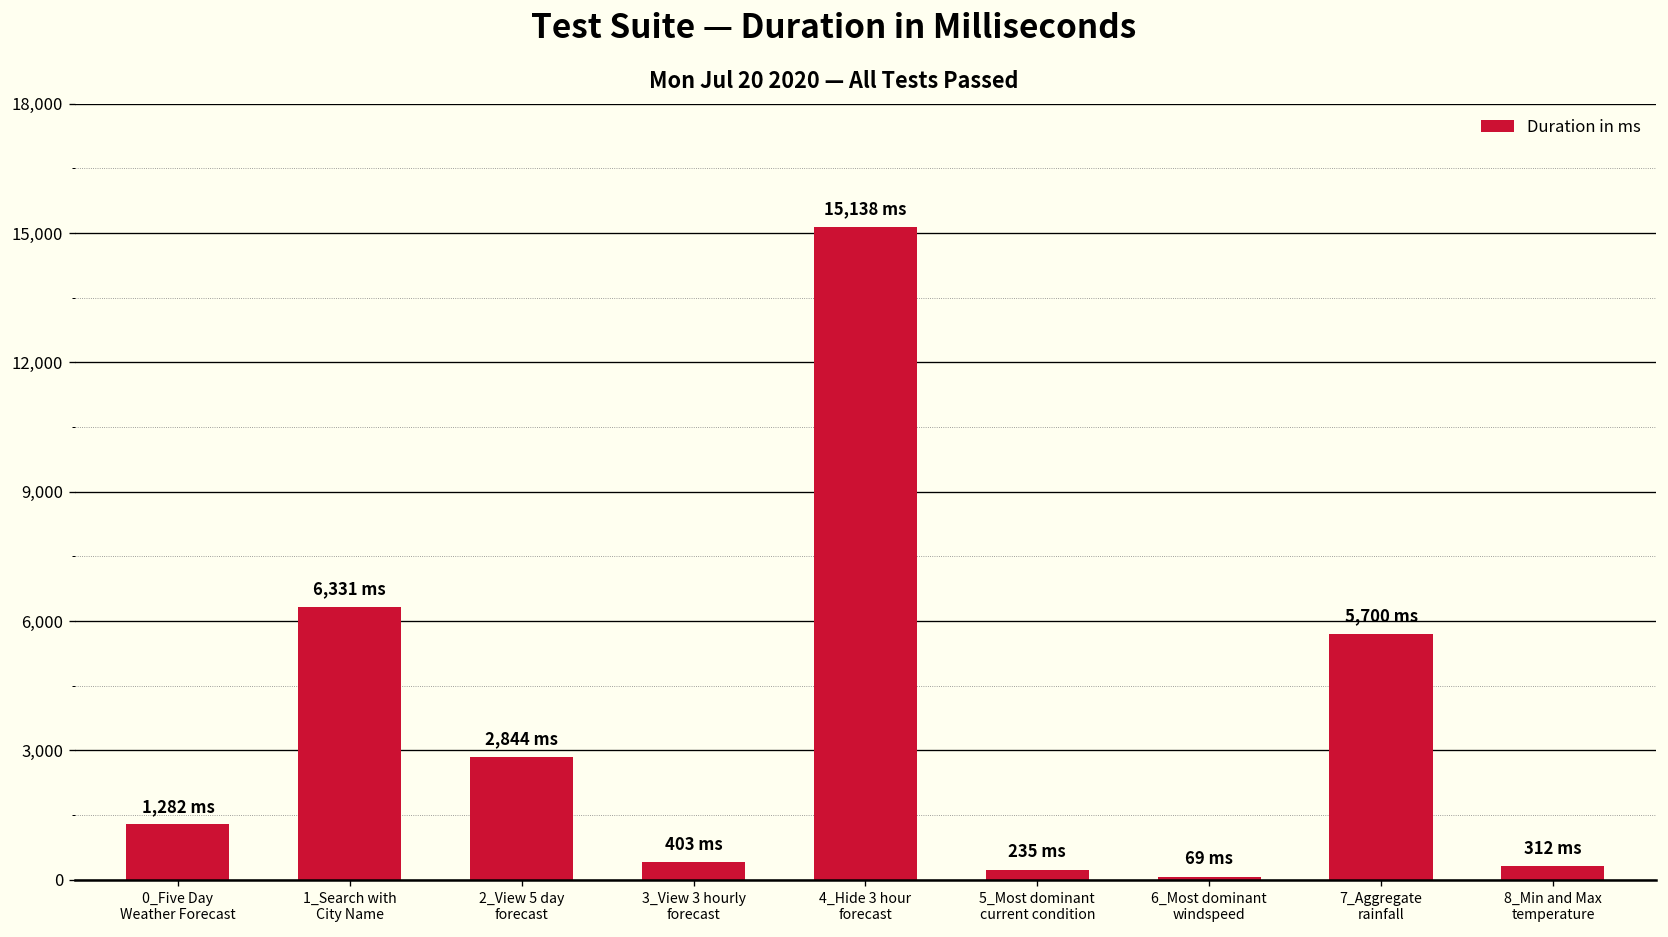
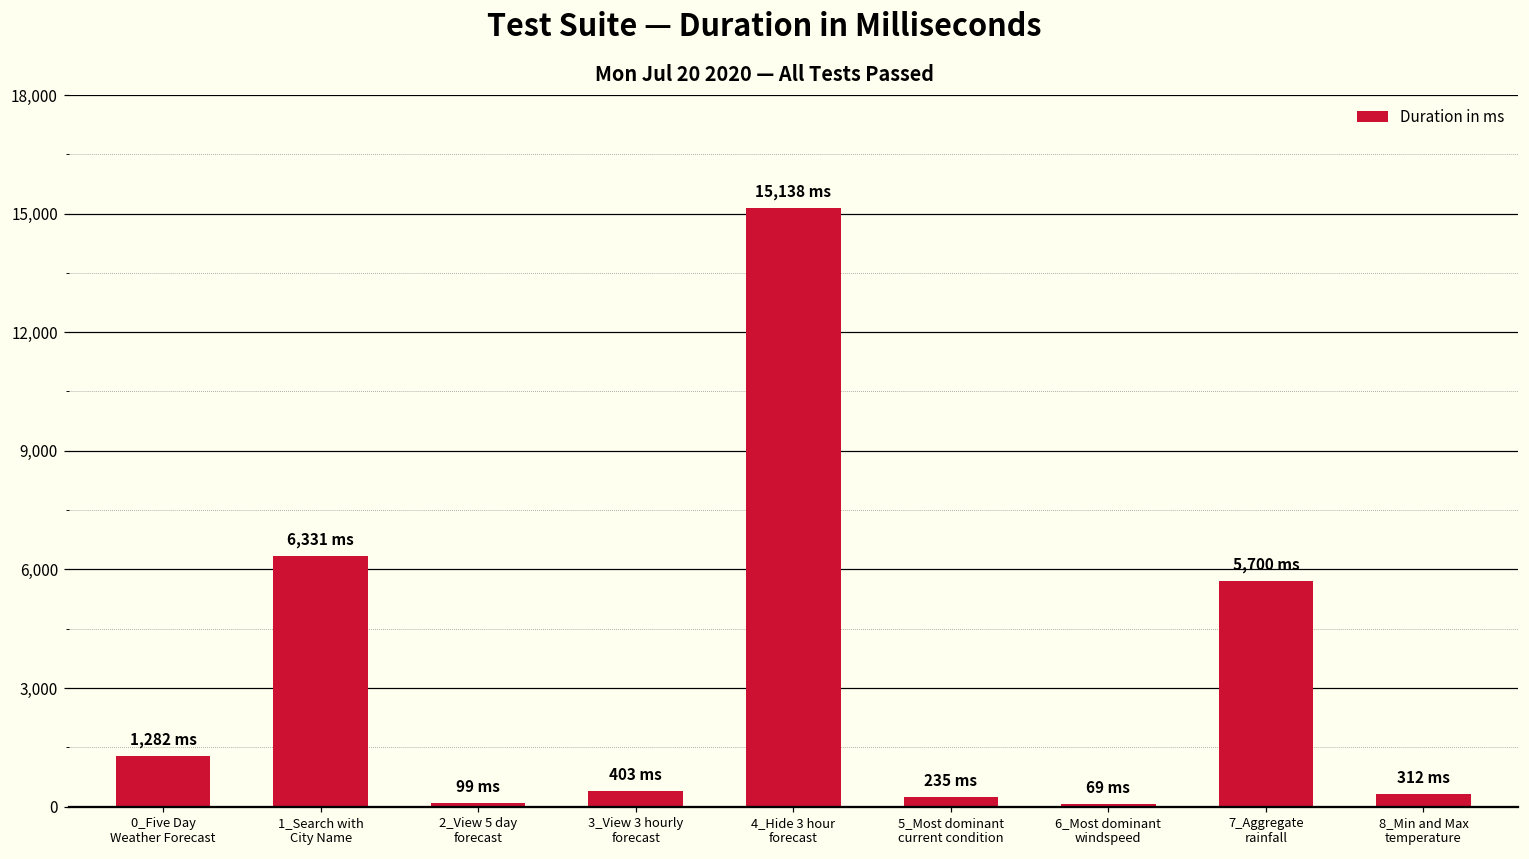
  {
    "0_Five Day Weather Forecast": "1,282",
    "1_Search with City Name": "6,331",
-   "2_View 5 day forecast": "2,844",
+   "2_View 5 day forecast": "99",
    "3_View 3 hourly forecast": "403",
    "4_Hide 3 hour forecast": "15,138",
    "5_Most dominant current condition": "235",
    "6_Most dominant windspeed": "69",
    "7_Aggregate rainfall": "5,700",
    "8_Min and Max temperature": "312"
  }
